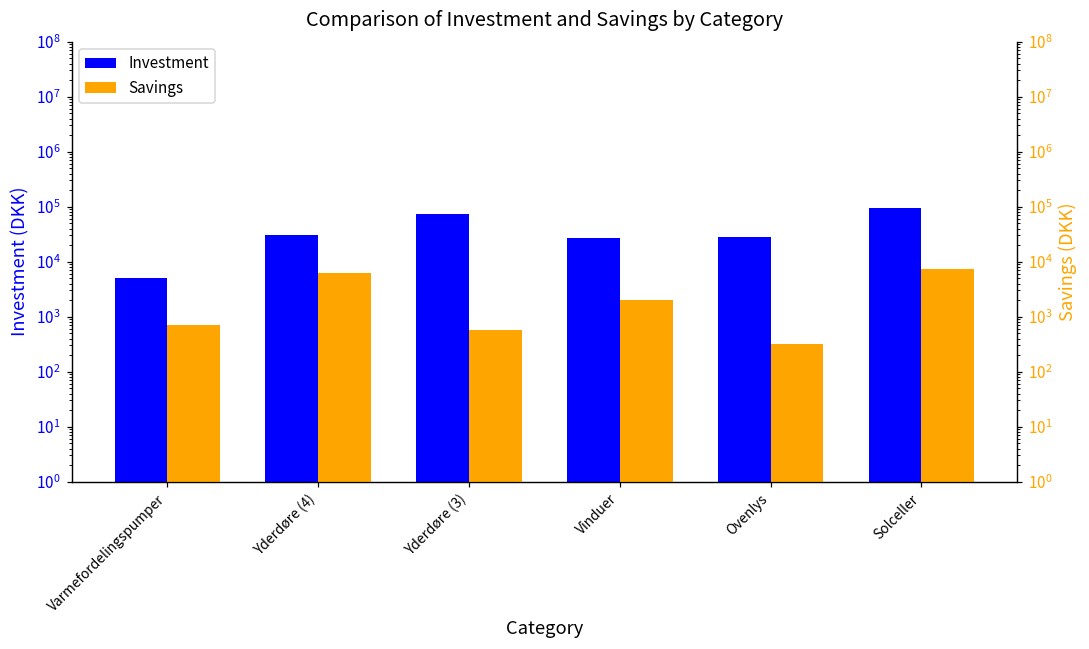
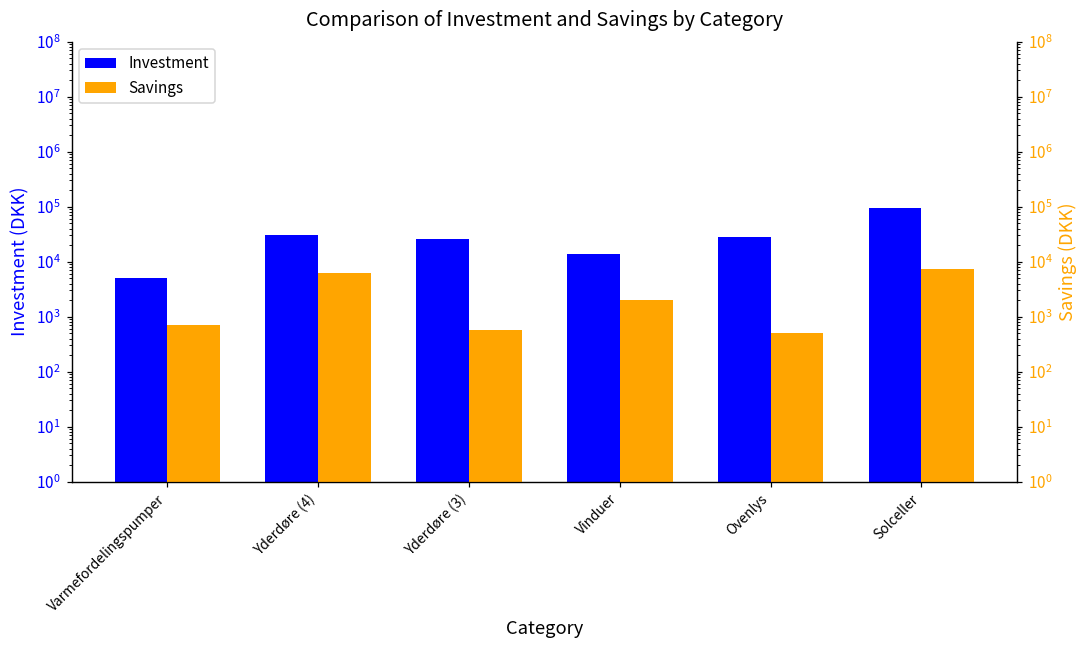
  {
    "Investment": {
      "Varmefordelingspumper": 5000,
      "Yderdøre (4)": 30000,
-     "Yderdøre (3)": 70000,
-     "Vinduer": 30000,
+     "Yderdøre (3)": 30000,
+     "Vinduer": 14000,
      "Ovenlys": 30000,
      "Solceller": 90000
    },
    "Savings": {
      "Varmefordelingspumper": 700,
      "Yderdøre (4)": 6000,
      "Yderdøre (3)": 600,
      "Vinduer": 2000,
-     "Ovenlys": 300,
+     "Ovenlys": 500,
      "Solceller": 7000
    }
  }
